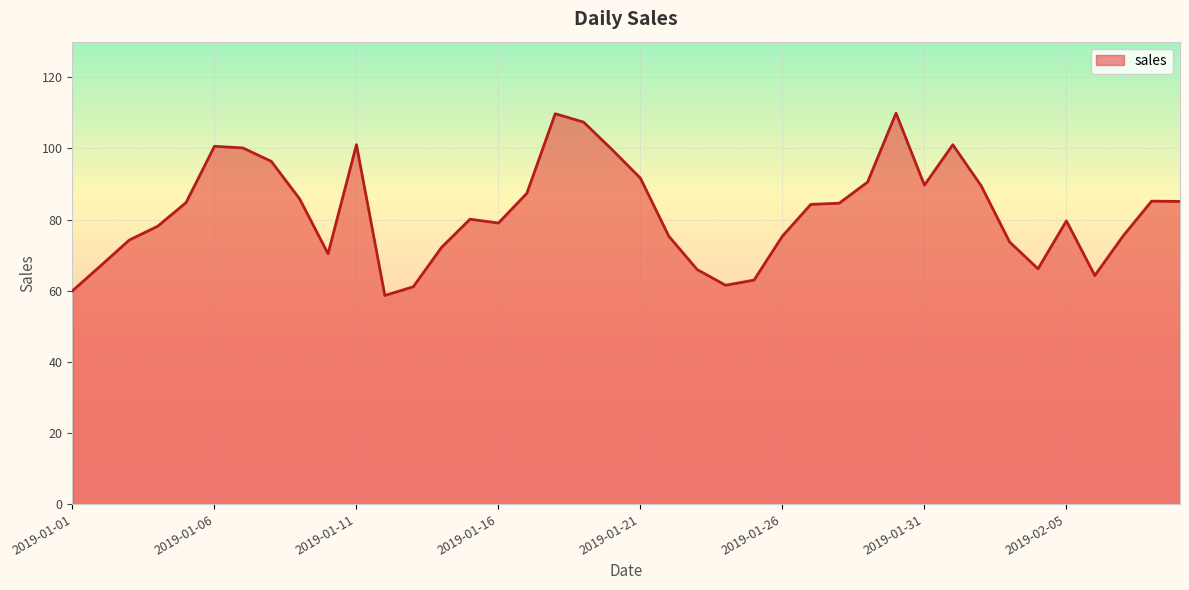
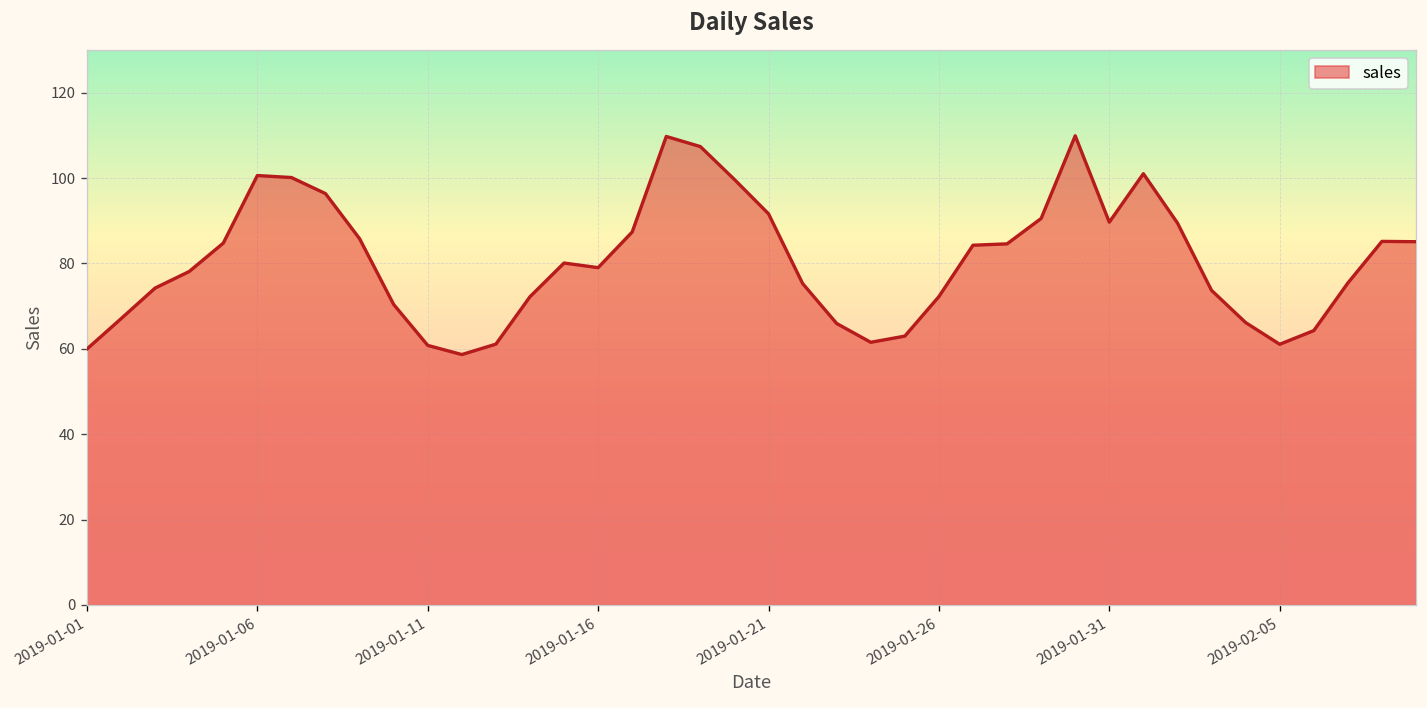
  {
    "2019-01-01": 60,
    "2019-01-06": 101,
-   "2019-01-11": 101,
+   "2019-01-11": 61,
    "2019-01-16": 79,
    "2019-01-21": 92,
-   "2019-01-26": 75,
+   "2019-01-26": 72,
    "2019-01-31": 90,
-   "2019-02-05": 80
+   "2019-02-05": 61
  }
